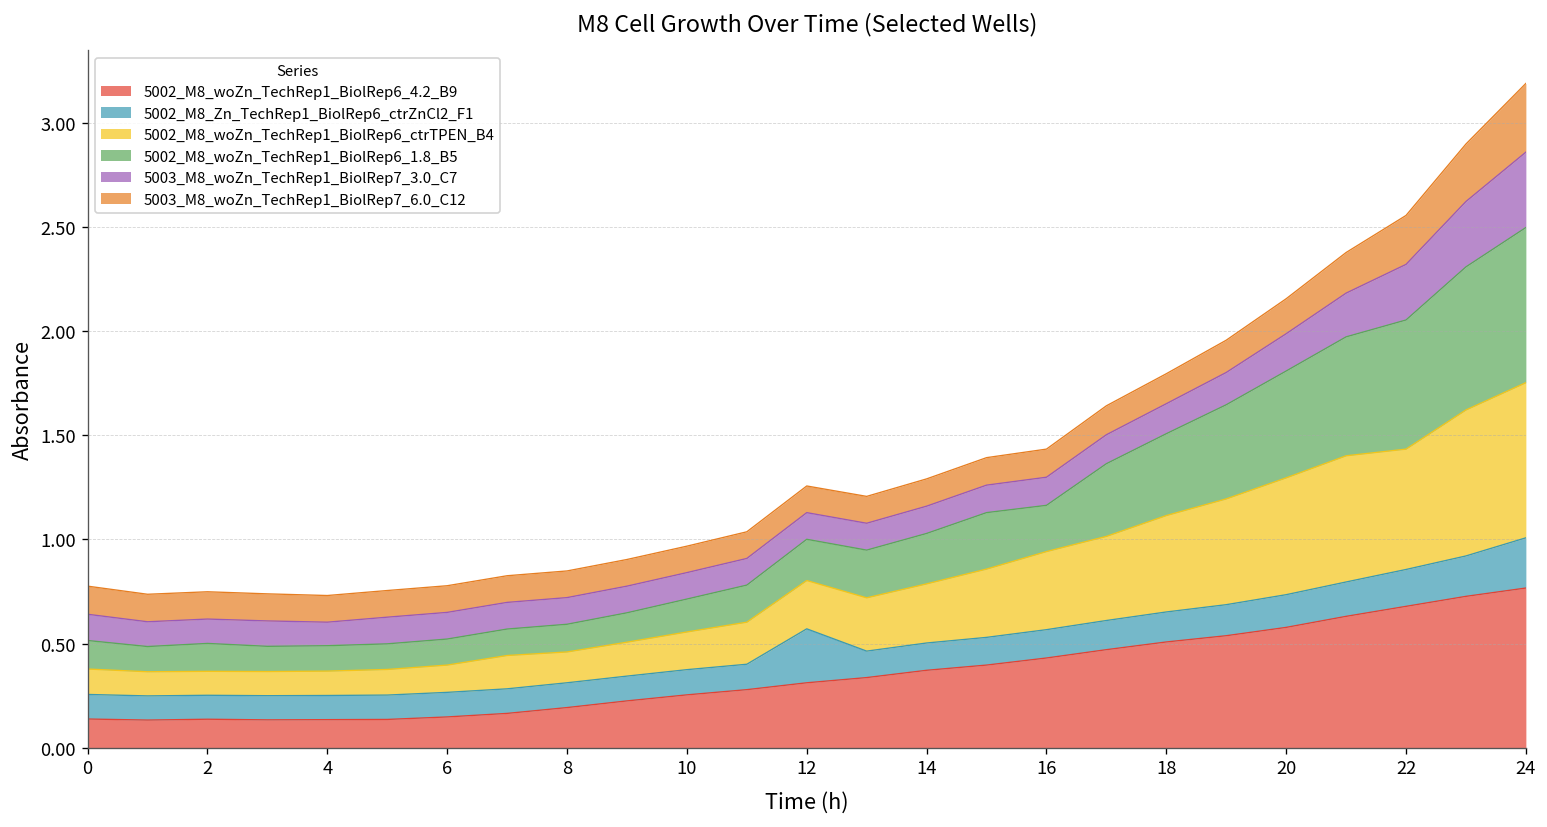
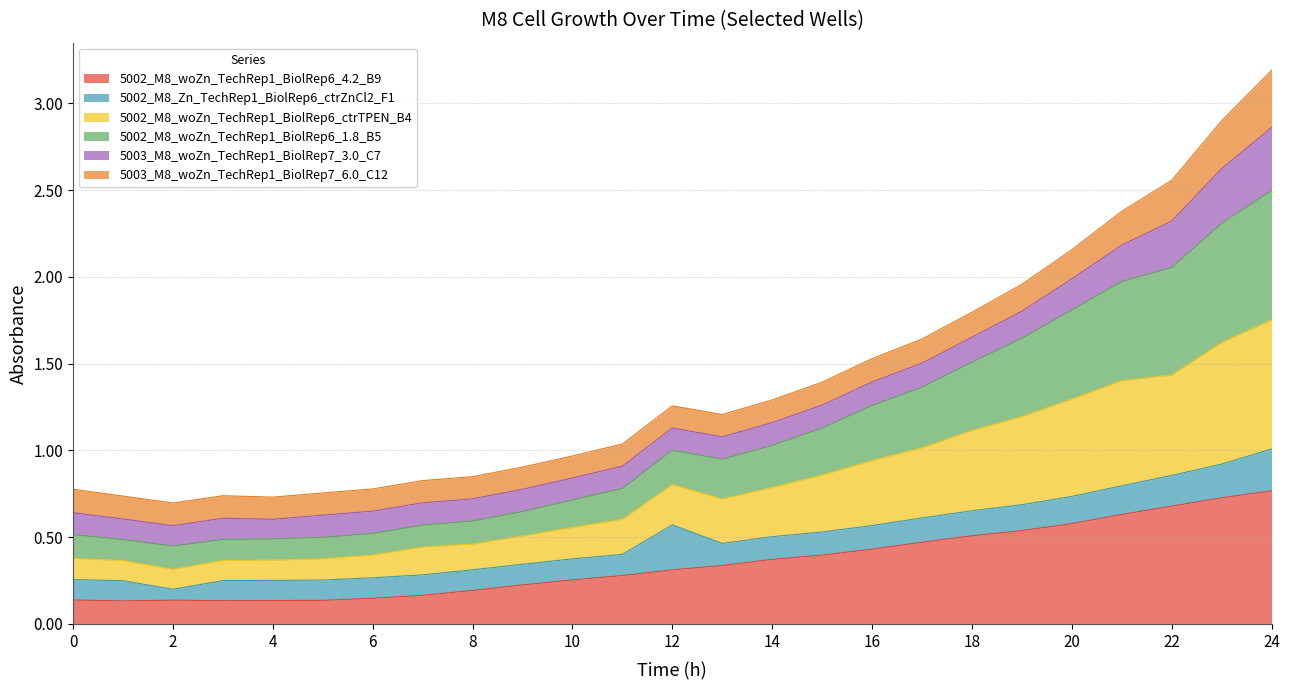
  {
    "5002_M8_woZn_TechRep1_BiolRep6_4.2_B9": {
      "0": 0.14,
      "2": 0.14,
      "4": 0.14,
      "6": 0.15,
      "8": 0.19,
      "10": 0.25,
      "12": 0.31,
      "14": 0.37,
      "16": 0.43,
      "18": 0.51,
      "20": 0.58,
      "22": 0.68,
      "24": 0.77
    },
    "5002_M8_Zn_TechRep1_BiolRep6_ctrZnCl2_F1": {
      "0": 0.12,
-     "2": 0.11,
+     "2": 0.06,
      "4": 0.12,
      "6": 0.12,
      "8": 0.12,
      "10": 0.12,
      "12": 0.26,
      "14": 0.13,
      "16": 0.14,
      "18": 0.14,
      "20": 0.16,
      "22": 0.18,
      "24": 0.24
    },
    "5002_M8_woZn_TechRep1_BiolRep6_ctrTPEN_B4": {
      "0": 0.12,
      "2": 0.11,
      "4": 0.12,
      "6": 0.13,
      "8": 0.15,
      "10": 0.18,
      "12": 0.23,
      "14": 0.28,
      "16": 0.38,
      "18": 0.46,
      "20": 0.56,
      "22": 0.58,
      "24": 0.75
    },
    "5002_M8_woZn_TechRep1_BiolRep6_1.8_B5": {
      "0": 0.14,
      "2": 0.13,
      "4": 0.12,
      "6": 0.13,
      "8": 0.13,
      "10": 0.16,
      "12": 0.20,
      "14": 0.24,
-     "16": 0.22,
+     "16": 0.32,
      "18": 0.39,
      "20": 0.51,
      "22": 0.62,
      "24": 0.75
    },
    "5003_M8_woZn_TechRep1_BiolRep7_3.0_C7": {
      "0": 0.13,
      "2": 0.12,
      "4": 0.11,
      "6": 0.13,
      "8": 0.13,
      "10": 0.13,
      "12": 0.13,
      "14": 0.13,
      "16": 0.14,
      "18": 0.14,
      "20": 0.18,
      "22": 0.27,
      "24": 0.36
    },
    "5003_M8_woZn_TechRep1_BiolRep7_6.0_C12": {
      "0": 0.14,
      "2": 0.13,
      "4": 0.13,
      "6": 0.13,
      "8": 0.13,
      "10": 0.13,
      "12": 0.13,
      "14": 0.13,
      "16": 0.14,
      "18": 0.14,
      "20": 0.17,
      "22": 0.23,
      "24": 0.33
    }
  }
